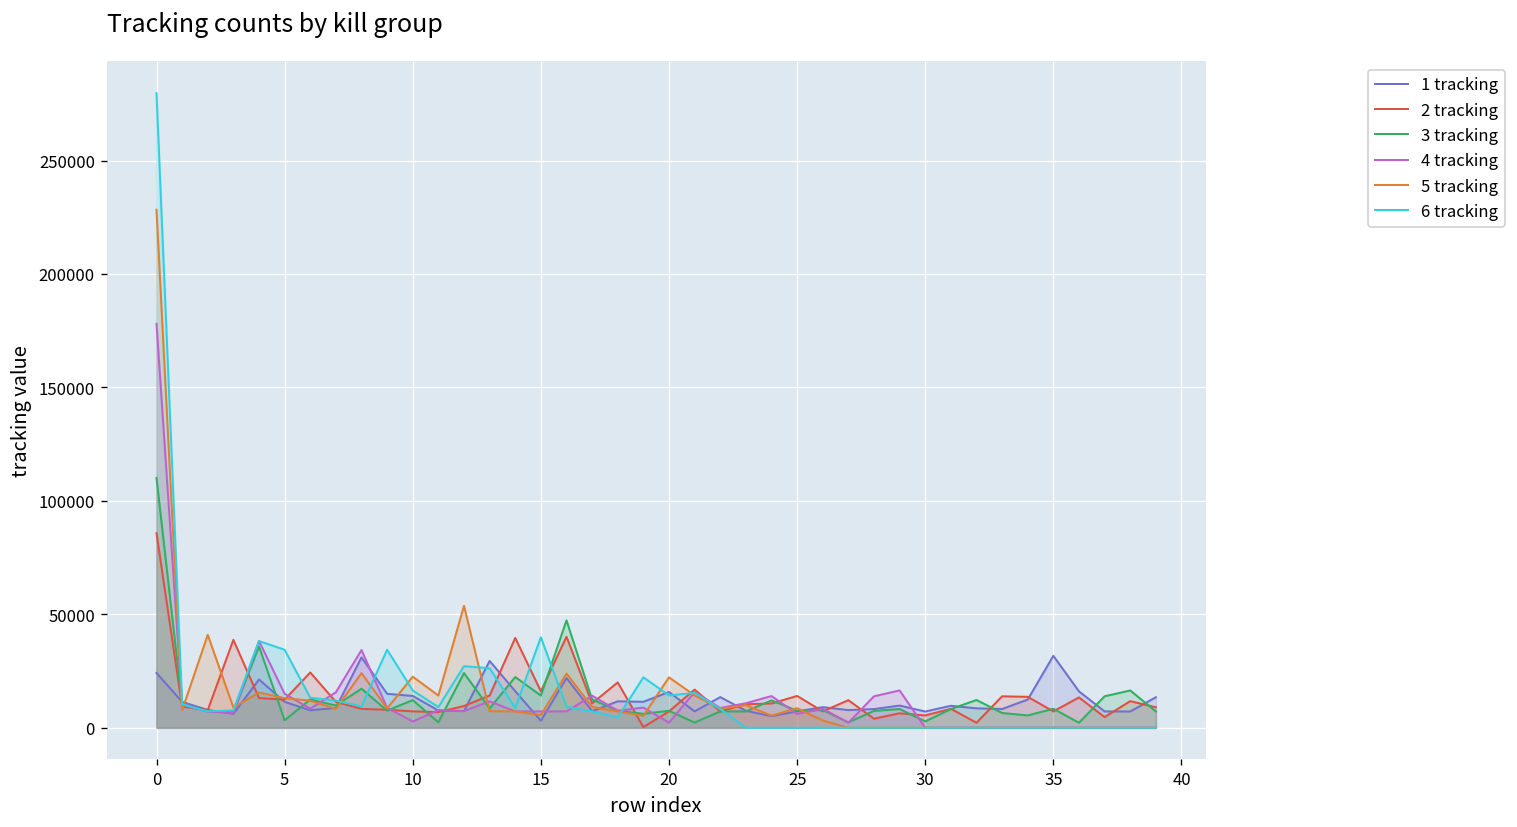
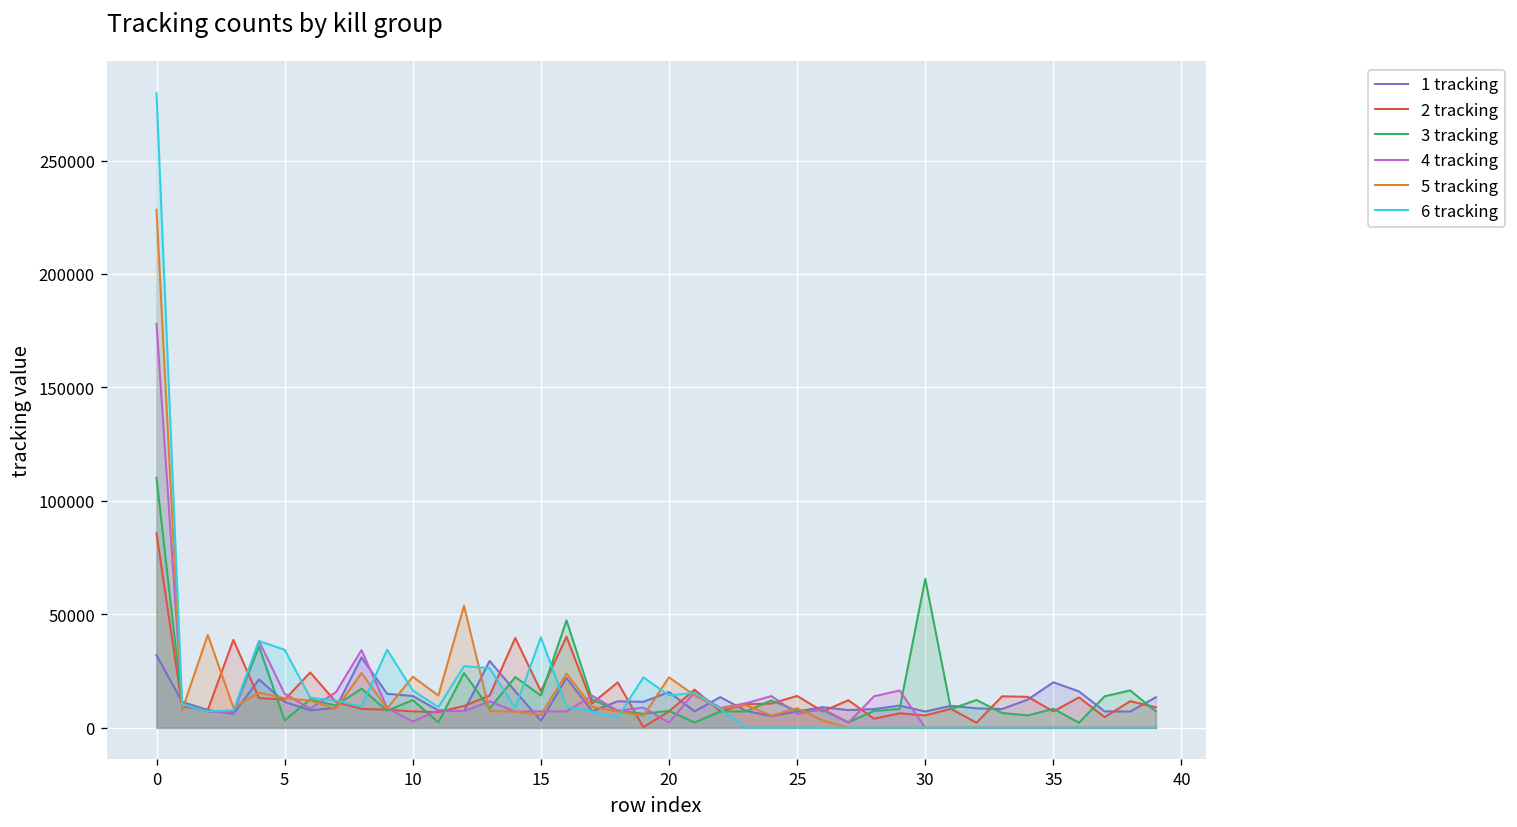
  {
    "1 tracking": {
-     "0": 24000,
+     "0": 32000,
      "10": 14000,
      "15": 3000,
      "20": 16000,
      "30": 7000,
-     "35": 32000
+     "35": 20000
    },
    "3 tracking": {
      "0": 110000,
      "5": 3000,
      "10": 12000,
      "15": 14000,
-     "30": 3000
+     "30": 66000
    },
    "4 tracking": {
      "0": 178000,
      "5": 15000,
      "10": 3000,
      "15": 7000,
      "20": 2000
    },
    "6 tracking": {
      "0": 280000,
      "5": 34000,
      "10": 16000,
      "15": 40000,
      "20": 14000,
      "25": 0
    }
  }
